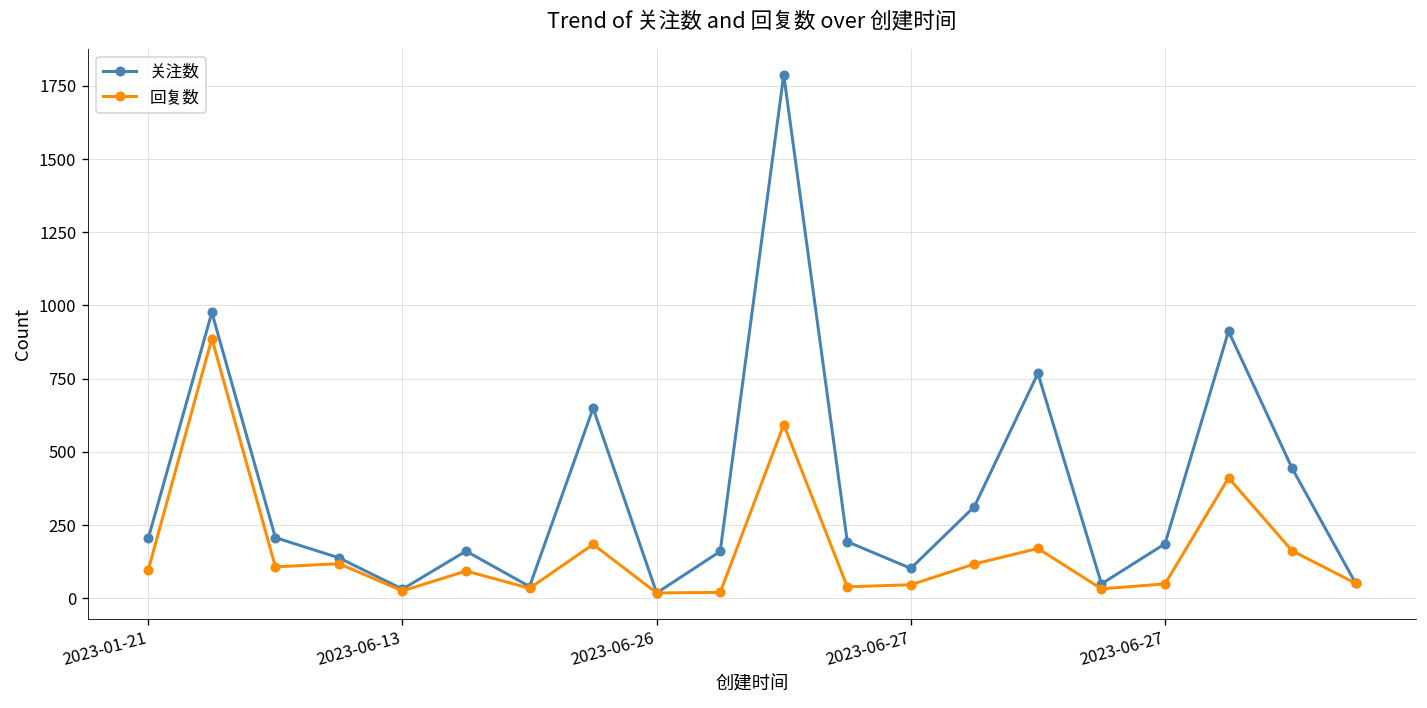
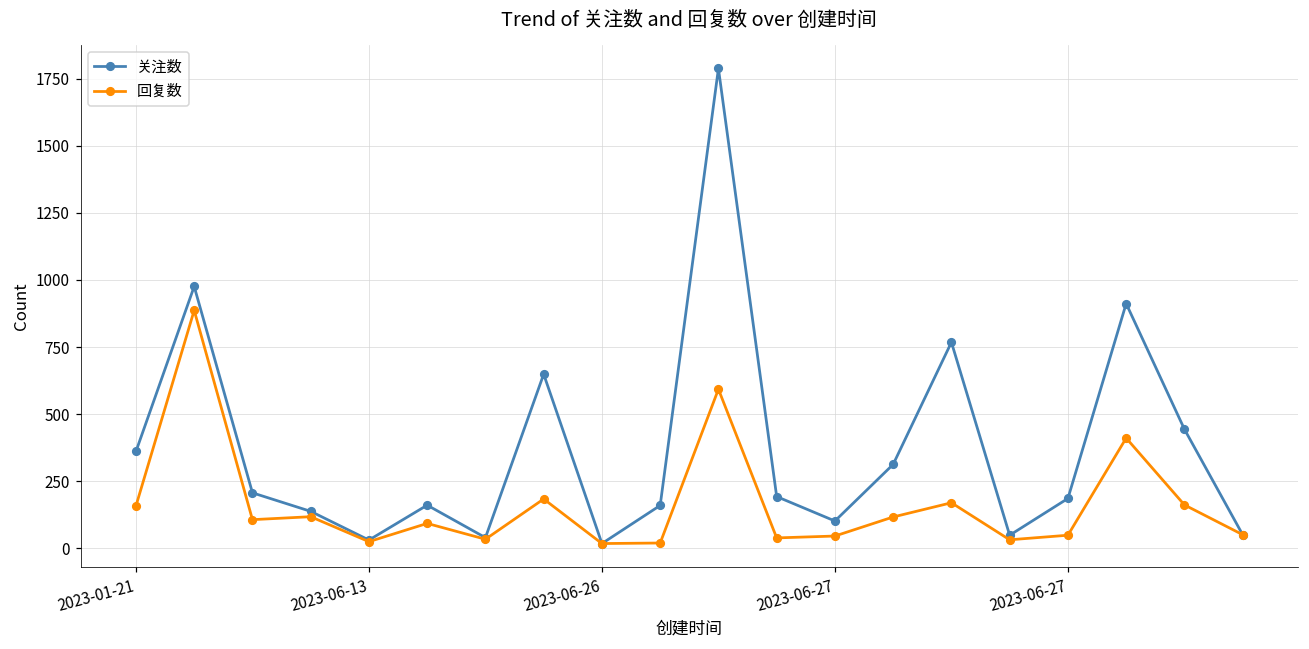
  {
    "关注数": {
-     "2023-01-21": 210
+     "2023-01-21": 360
    },
    "回复数": {
-     "2023-01-21": 100
+     "2023-01-21": 160
    }
  }
